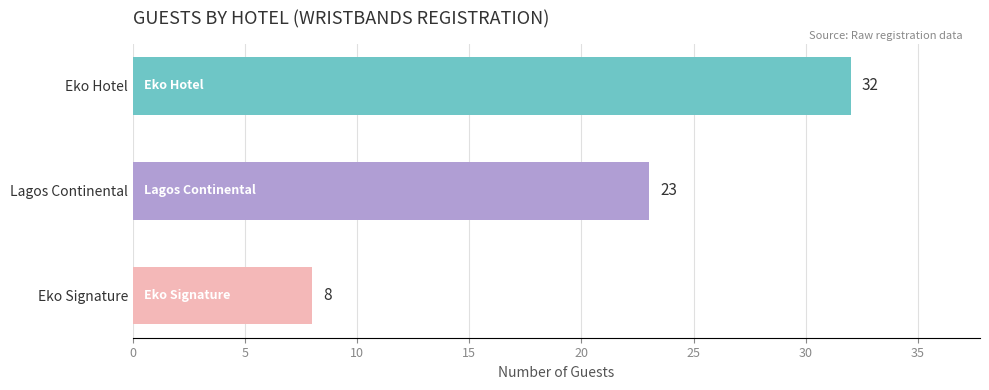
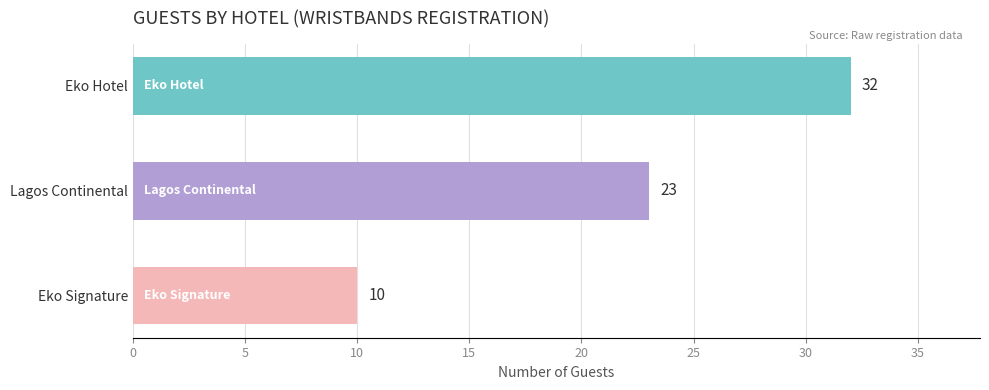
  {
    "Eko Hotel": 32,
    "Lagos Continental": 23,
-   "Eko Signature": 8
+   "Eko Signature": 10
  }
